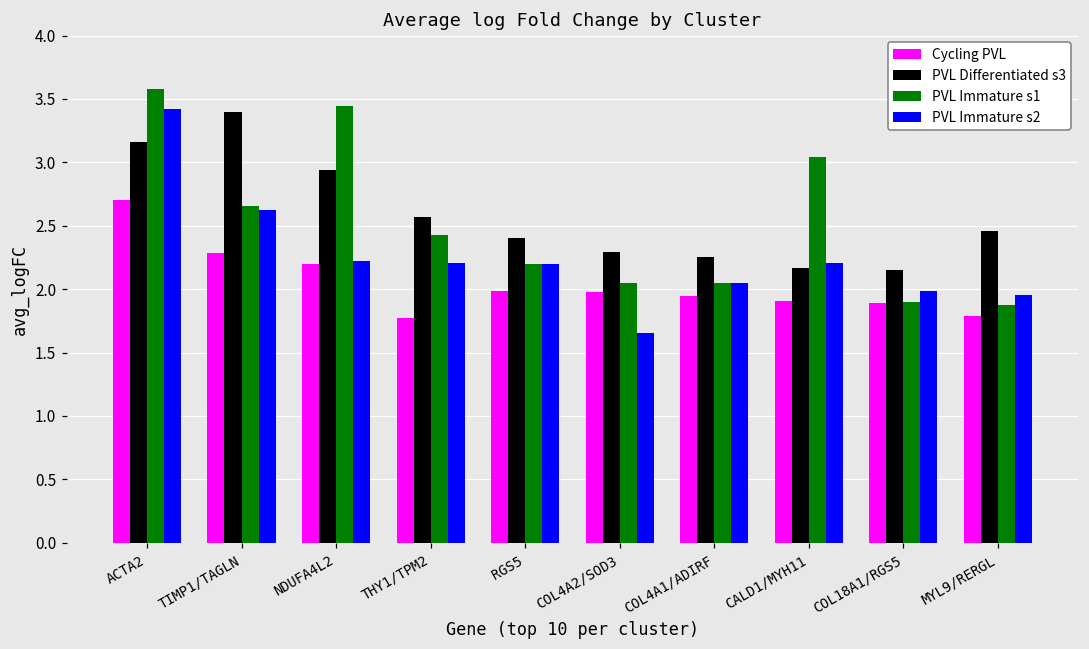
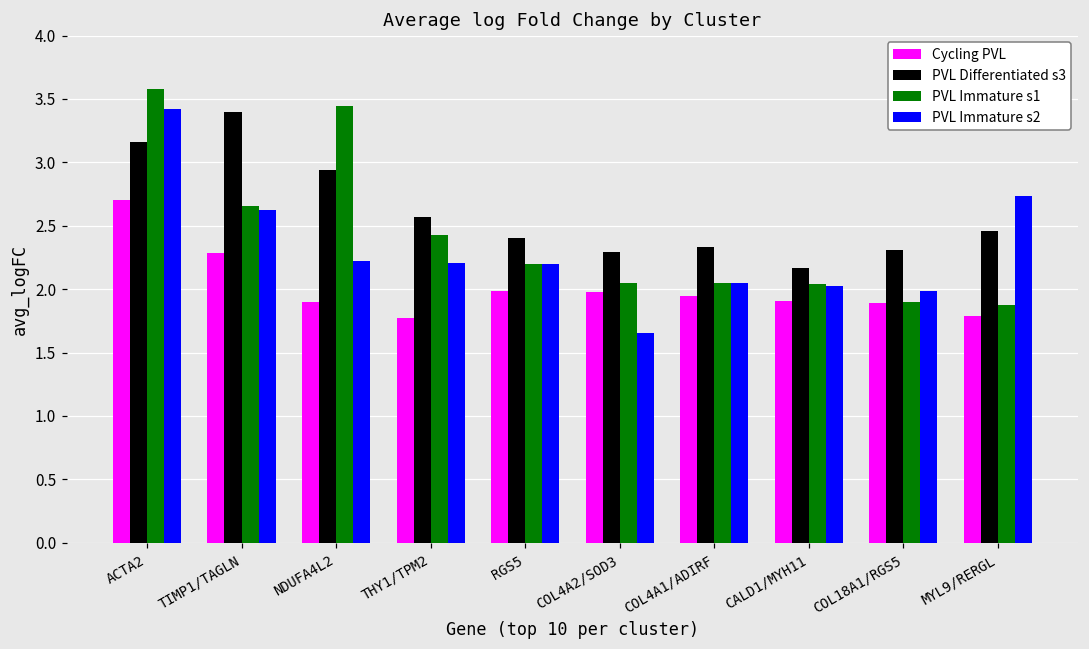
  {
    "Cycling PVL": {
      "ACTA2": 2.70,
      "TIMP1/TAGLN": 2.29,
-     "NDUFA4L2": 2.20,
+     "NDUFA4L2": 1.90,
      "THY1/TPM2": 1.78,
      "RGS5": 1.99,
      "COL4A2/SOD3": 1.98,
      "COL4A1/ADIRF": 1.94,
      "CALD1/MYH11": 1.91,
      "COL18A1/RGS5": 1.89,
      "MYL9/RERGL": 1.79
    },
    "PVL Differentiated s3": {
      "ACTA2": 3.16,
      "TIMP1/TAGLN": 3.40,
      "NDUFA4L2": 2.94,
      "THY1/TPM2": 2.57,
      "RGS5": 2.40,
      "COL4A2/SOD3": 2.29,
-     "COL4A1/ADIRF": 2.25,
+     "COL4A1/ADIRF": 2.33,
      "CALD1/MYH11": 2.17,
-     "COL18A1/RGS5": 2.15,
+     "COL18A1/RGS5": 2.31,
      "MYL9/RERGL": 2.46
    },
    "PVL Immature s1": {
      "ACTA2": 3.58,
      "TIMP1/TAGLN": 2.65,
      "NDUFA4L2": 3.45,
      "THY1/TPM2": 2.42,
      "RGS5": 2.20,
      "COL4A2/SOD3": 2.05,
      "COL4A1/ADIRF": 2.05,
-     "CALD1/MYH11": 3.04,
+     "CALD1/MYH11": 2.04,
      "COL18A1/RGS5": 1.90,
      "MYL9/RERGL": 1.88
    },
    "PVL Immature s2": {
      "ACTA2": 3.42,
      "TIMP1/TAGLN": 2.63,
      "NDUFA4L2": 2.23,
      "THY1/TPM2": 2.21,
      "RGS5": 2.20,
      "COL4A2/SOD3": 1.65,
      "COL4A1/ADIRF": 2.05,
-     "CALD1/MYH11": 2.21,
+     "CALD1/MYH11": 2.02,
      "COL18A1/RGS5": 1.99,
-     "MYL9/RERGL": 1.95
+     "MYL9/RERGL": 2.74
    }
  }
